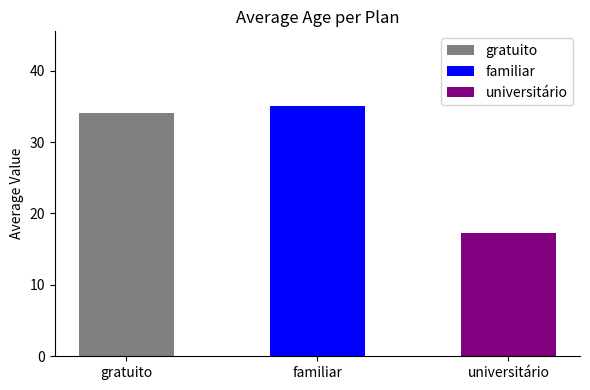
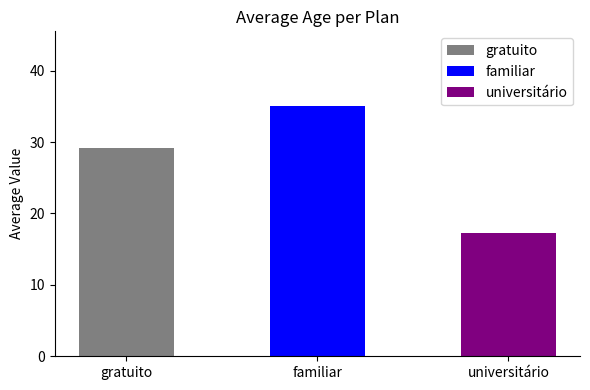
  {
-   "gratuito": 34,
+   "gratuito": 29,
    "familiar": 35,
    "universitário": 17
  }
